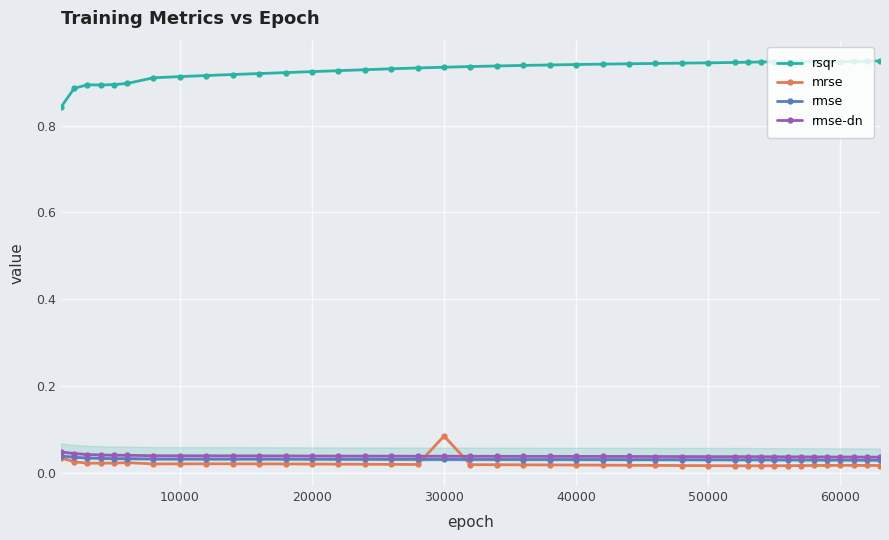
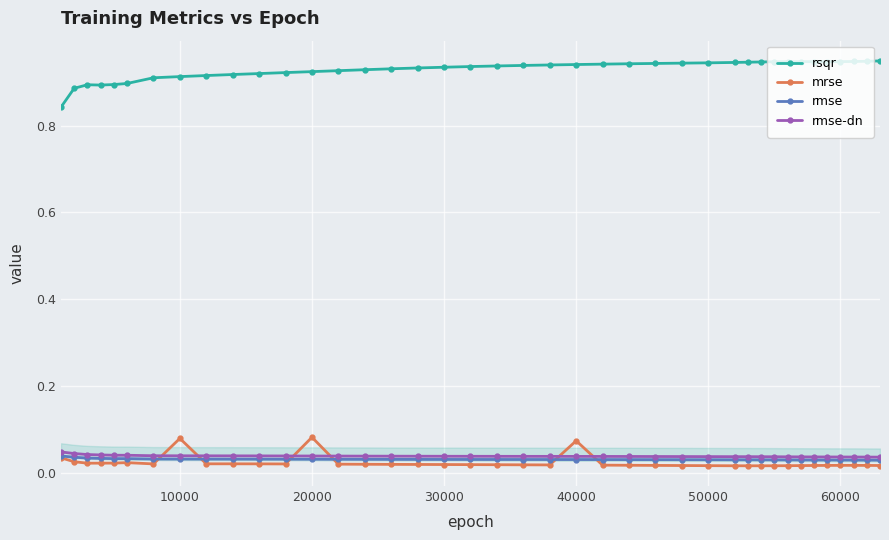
  {
    "mrse": {
-     "10000": 0.02,
-     "20000": 0.02,
-     "30000": 0.08,
-     "40000": 0.02,
+     "10000": 0.08,
+     "20000": 0.08,
+     "30000": 0.02,
+     "40000": 0.07,
      "50000": 0.02,
      "60000": 0.02
    },
    "rmse": {
      "10000": 0.03,
      "20000": 0.03,
      "30000": 0.03,
      "40000": 0.03,
      "50000": 0.03,
      "60000": 0.03
    },
    "rmse-dn": {
      "10000": 0.04,
      "20000": 0.04,
      "30000": 0.04,
      "40000": 0.04,
      "50000": 0.04,
      "60000": 0.04
    }
  }
